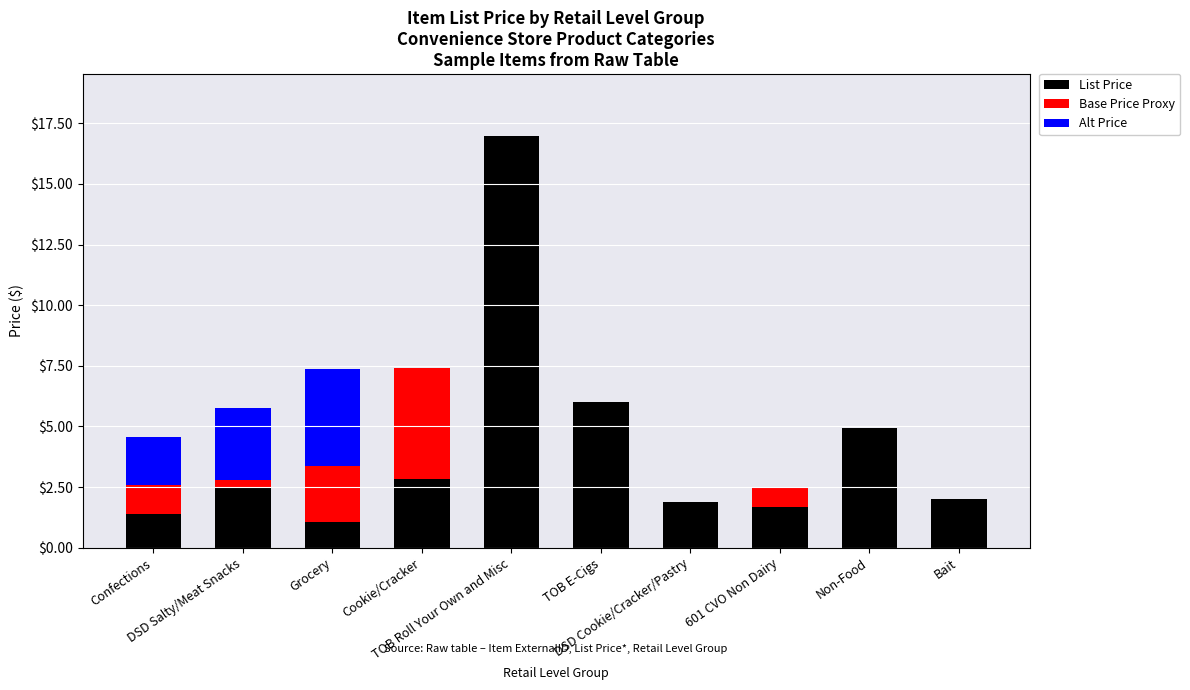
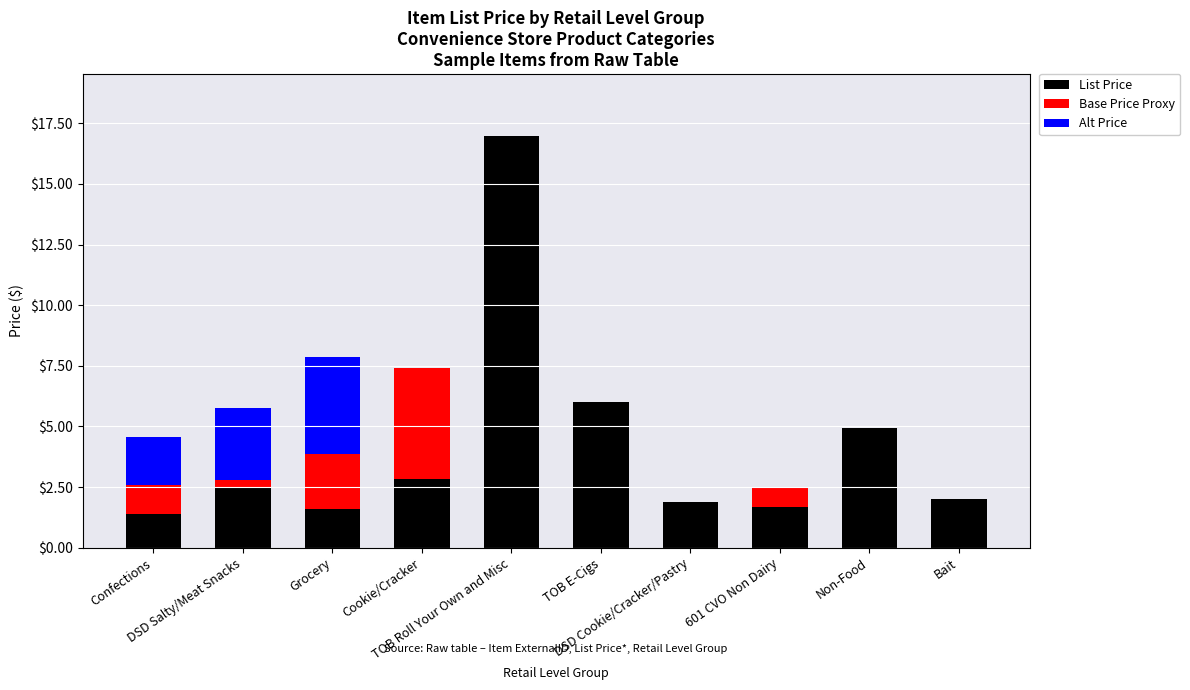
  {
    "List Price": {
      "Confections": "$1.4",
      "DSD Salty/Meat Snacks": "$2.5",
-     "Grocery": "$1.1",
+     "Grocery": "$1.6",
      "Cookie/Cracker": "$2.8",
      "TOB Roll Your Own and Misc": "$17.0",
      "TOB E-Cigs": "$6.0",
      "DSD Cookie/Cracker/Pastry": "$1.9",
      "601 CVO Non Dairy": "$1.7",
      "Non-Food": "$5.0",
      "Bait": "$2.0"
    },
    "Base Price Proxy": {
      "Confections": "$1.2",
      "DSD Salty/Meat Snacks": "$0.3",
      "Grocery": "$2.3",
      "Cookie/Cracker": "$4.6",
      "TOB Roll Your Own and Misc": "$0.0",
      "TOB E-Cigs": "$0.0",
      "DSD Cookie/Cracker/Pastry": "$0.0",
      "601 CVO Non Dairy": "$0.8",
      "Non-Food": "$0.0",
      "Bait": "$0.0"
    },
    "Alt Price": {
      "Confections": "$2.0",
      "DSD Salty/Meat Snacks": "$3.0",
      "Grocery": "$4.0",
      "Cookie/Cracker": "$0.0",
      "TOB Roll Your Own and Misc": "$0.0",
      "TOB E-Cigs": "$0.0",
      "DSD Cookie/Cracker/Pastry": "$0.0",
      "601 CVO Non Dairy": "$0.0",
      "Non-Food": "$0.0",
      "Bait": "$0.0"
    }
  }
